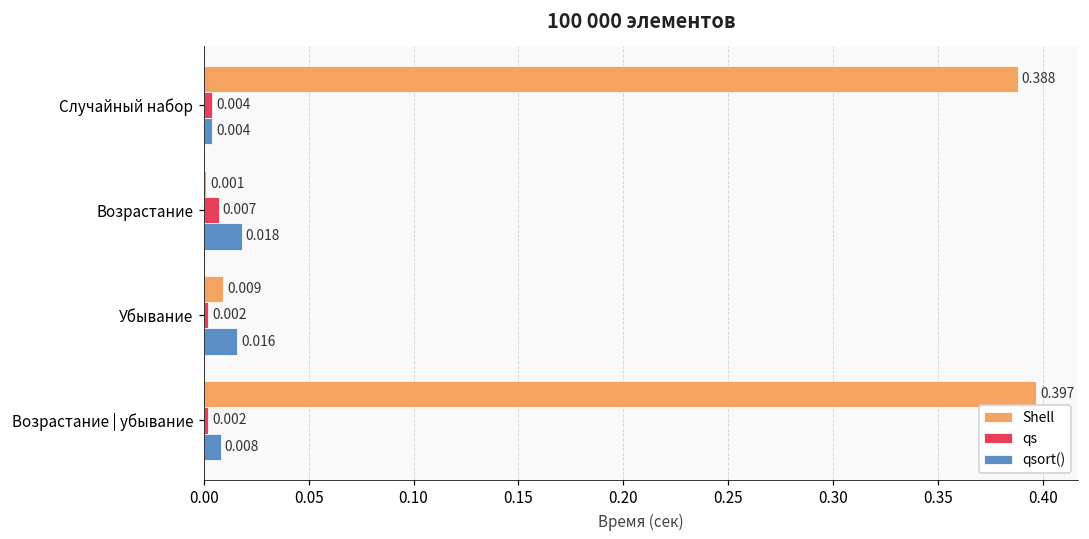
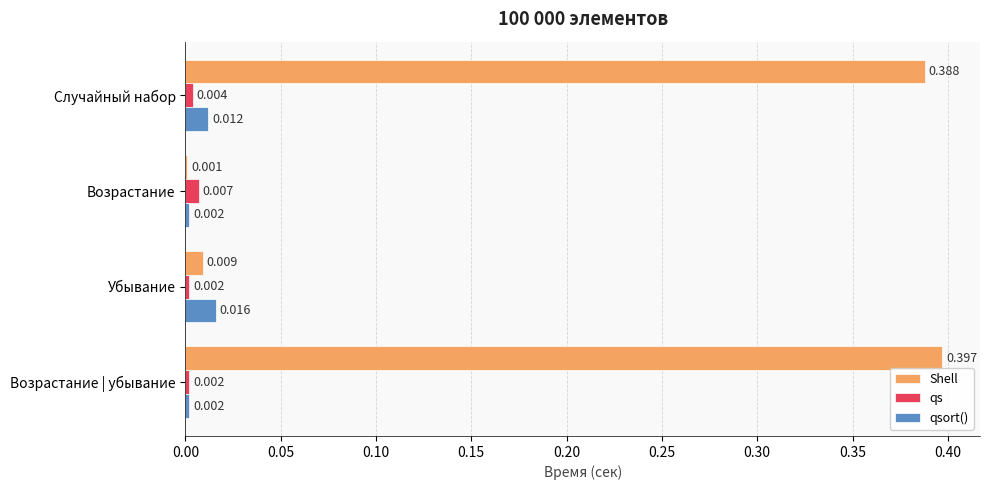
  {
    "Shell": {
      "Случайный набор": 0.388,
      "Возрастание": 0.001,
      "Убывание": 0.009,
      "Возрастание | убывание": 0.397
    },
    "qs": {
      "Случайный набор": 0.004,
      "Возрастание": 0.007,
      "Убывание": 0.002,
      "Возрастание | убывание": 0.002
    },
    "qsort()": {
-     "Случайный набор": 0.004,
-     "Возрастание": 0.018,
+     "Случайный набор": 0.012,
+     "Возрастание": 0.002,
      "Убывание": 0.016,
-     "Возрастание | убывание": 0.008
+     "Возрастание | убывание": 0.002
    }
  }
